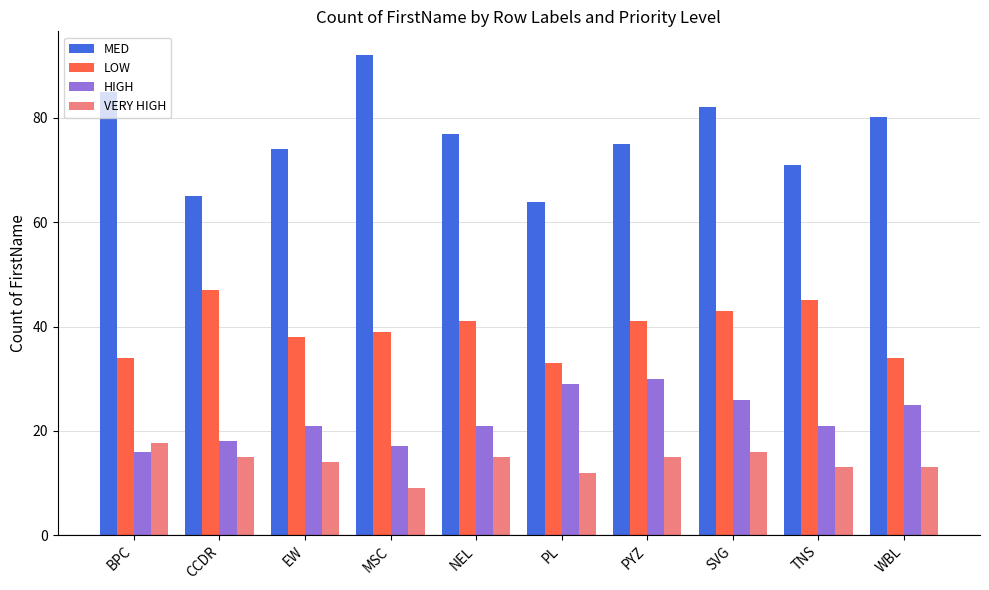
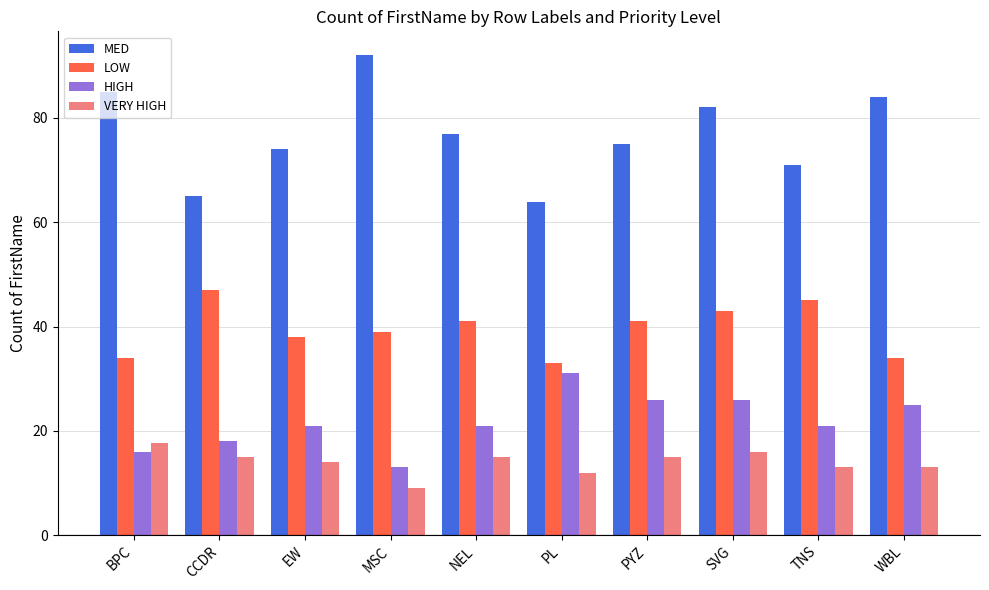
  {
    "MED": {
      "CCDR": 65,
      "EW": 74,
      "MSC": 92,
      "NEL": 77,
      "PL": 64,
      "PYZ": 75,
      "SVG": 82,
      "TNS": 71,
-     "WBL": 80
+     "WBL": 84
    },
    "LOW": {
      "BPC": 34,
      "CCDR": 47,
      "EW": 38,
      "MSC": 39,
      "NEL": 41,
      "PL": 33,
      "PYZ": 41,
      "SVG": 43,
      "TNS": 45,
      "WBL": 34
    },
    "HIGH": {
      "BPC": 16,
      "CCDR": 18,
      "EW": 21,
-     "MSC": 17,
+     "MSC": 13,
      "NEL": 21,
-     "PL": 29,
-     "PYZ": 30,
+     "PL": 31,
+     "PYZ": 26,
      "SVG": 26,
      "TNS": 21,
      "WBL": 25
    },
    "VERY HIGH": {
      "BPC": 18,
      "CCDR": 15,
      "EW": 14,
      "MSC": 9,
      "NEL": 15,
      "PL": 12,
      "PYZ": 15,
      "SVG": 16,
      "TNS": 13,
      "WBL": 13
    }
  }
